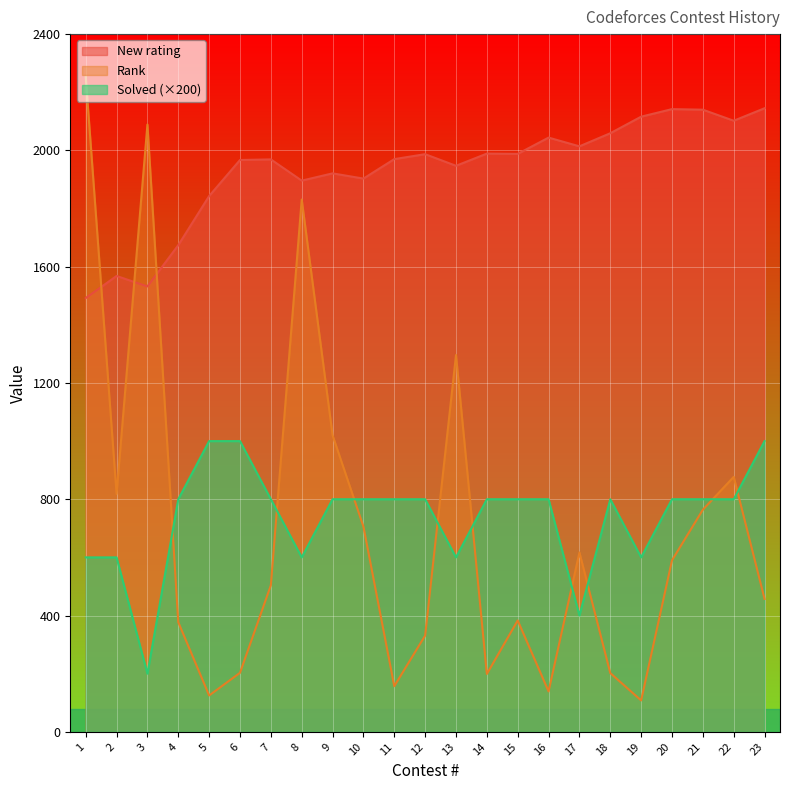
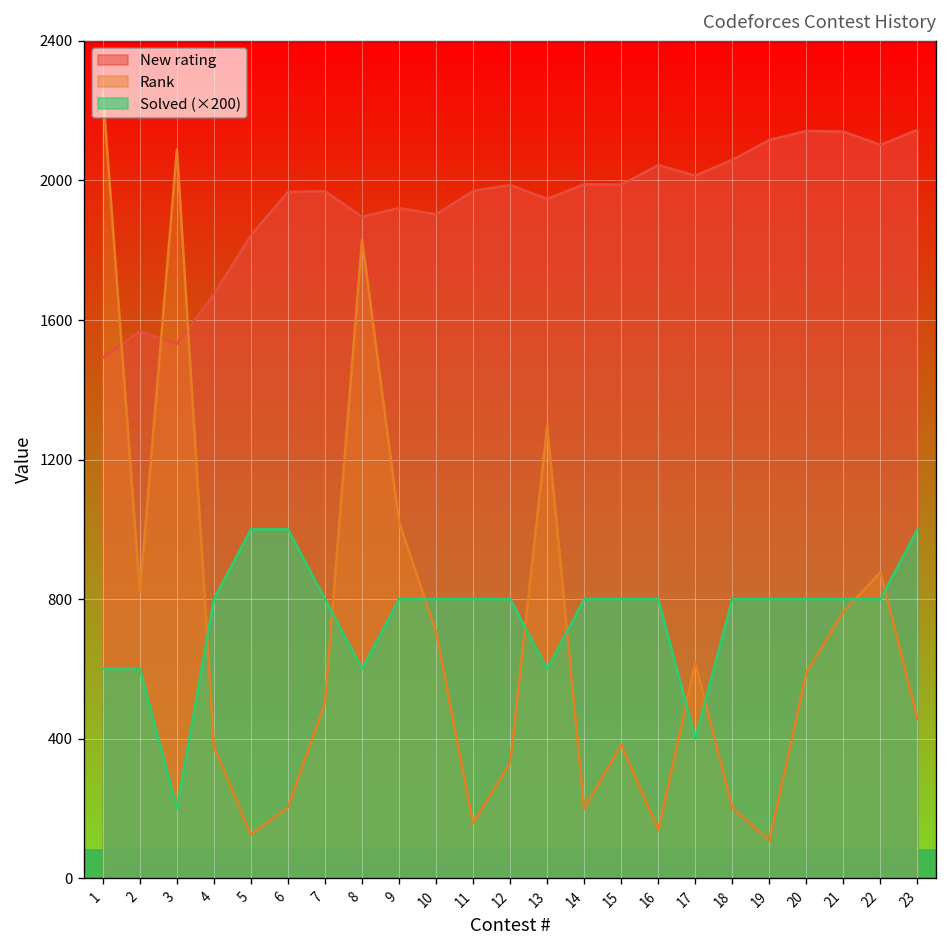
  {
    "Solved (×200)": {
      "1": 600,
      "2": 600,
      "3": 200,
      "4": 800,
      "5": 1000,
      "6": 1000,
      "7": 800,
      "8": 600,
      "9": 800,
      "10": 800,
      "11": 800,
      "12": 800,
      "13": 600,
      "14": 800,
      "15": 800,
      "16": 800,
      "17": 400,
      "18": 800,
-     "19": 600,
+     "19": 800,
      "20": 800,
      "21": 800,
      "22": 800,
      "23": 1000
    }
  }
